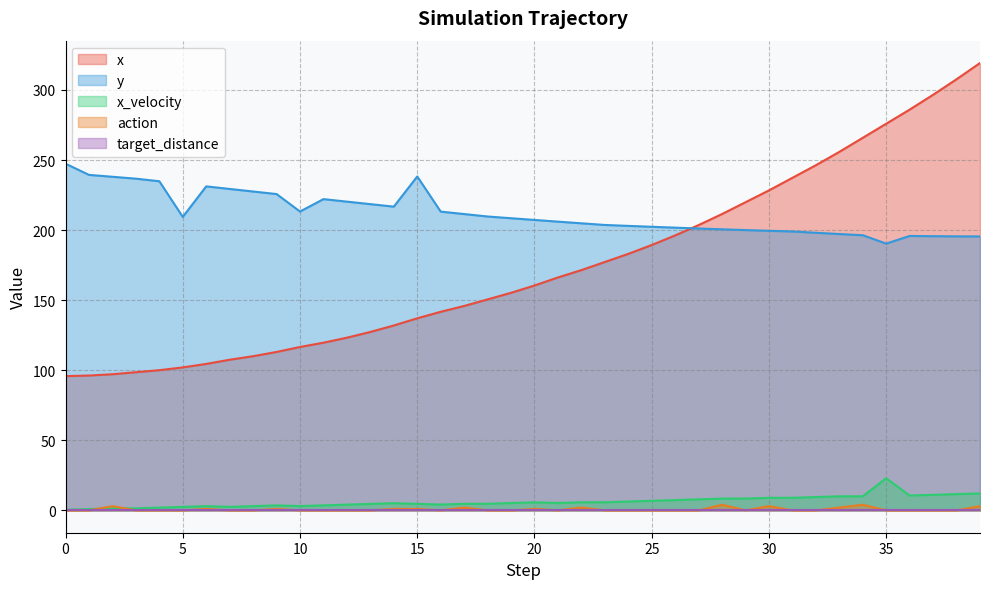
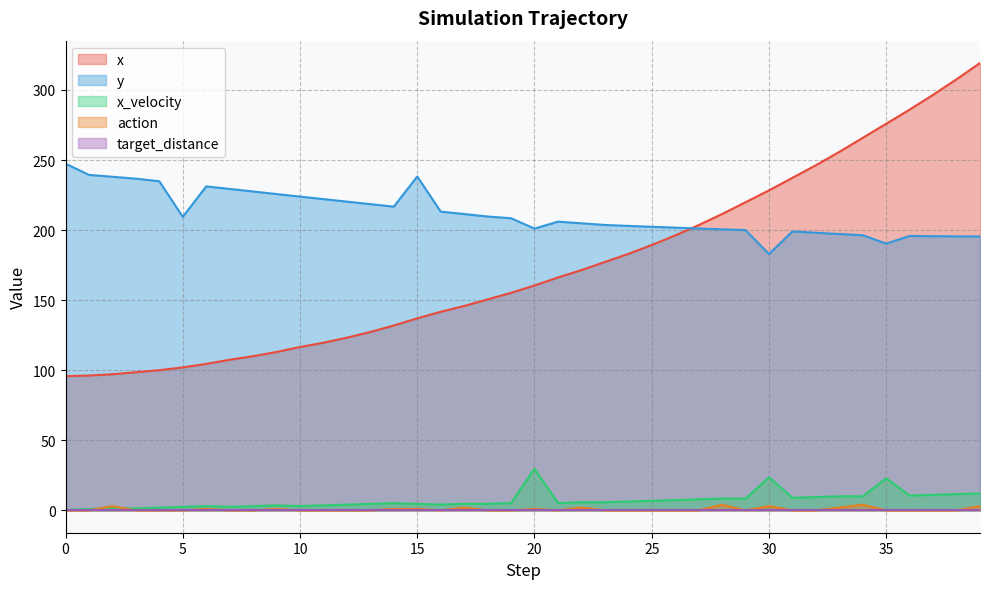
  {
    "y": {
      "0": 247,
      "5": 209,
-     "10": 213,
+     "10": 224,
      "15": 238,
-     "20": 207,
+     "20": 201,
      "25": 202,
-     "30": 200,
+     "30": 183,
      "35": 190
    },
    "x_velocity": {
      "5": 2,
      "10": 3,
      "15": 5,
-     "20": 6,
+     "20": 30,
      "25": 7,
-     "30": 9,
+     "30": 24,
      "35": 23
    },
    "target_distance": {
      "30": 0
    }
  }
